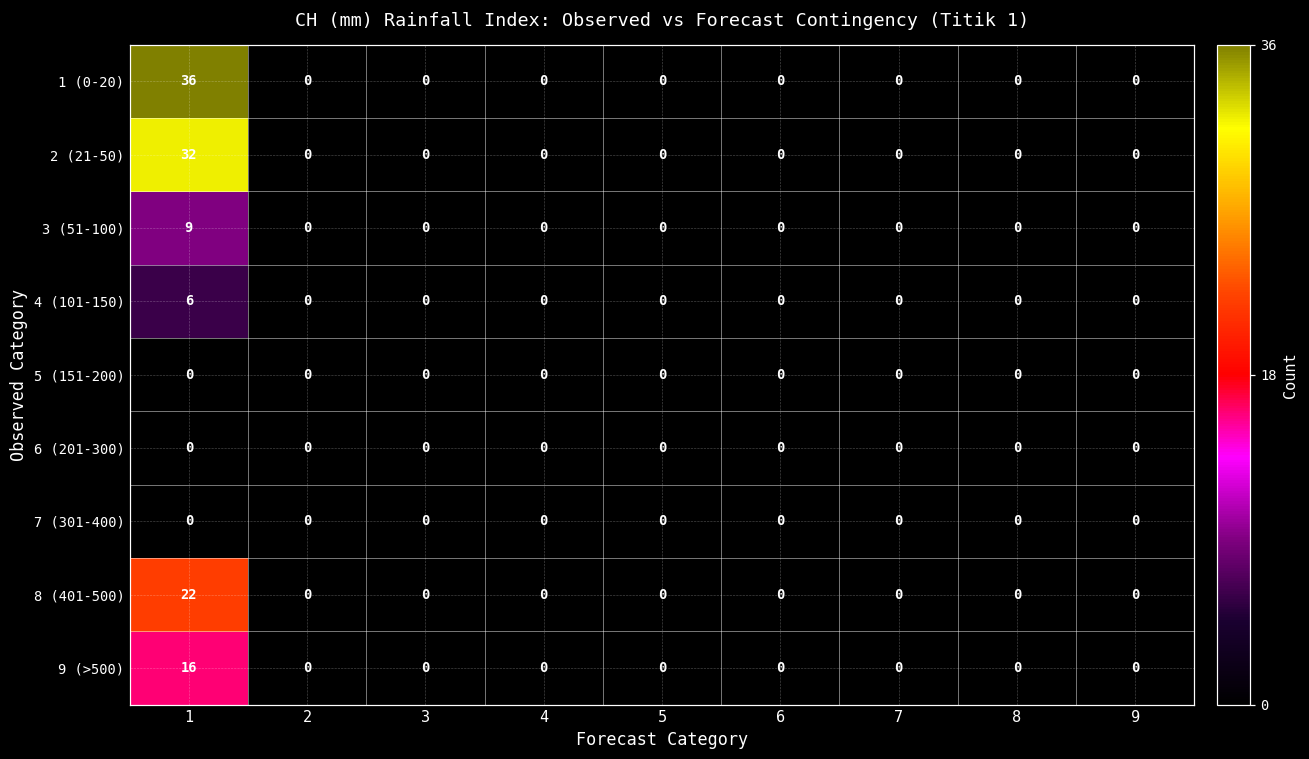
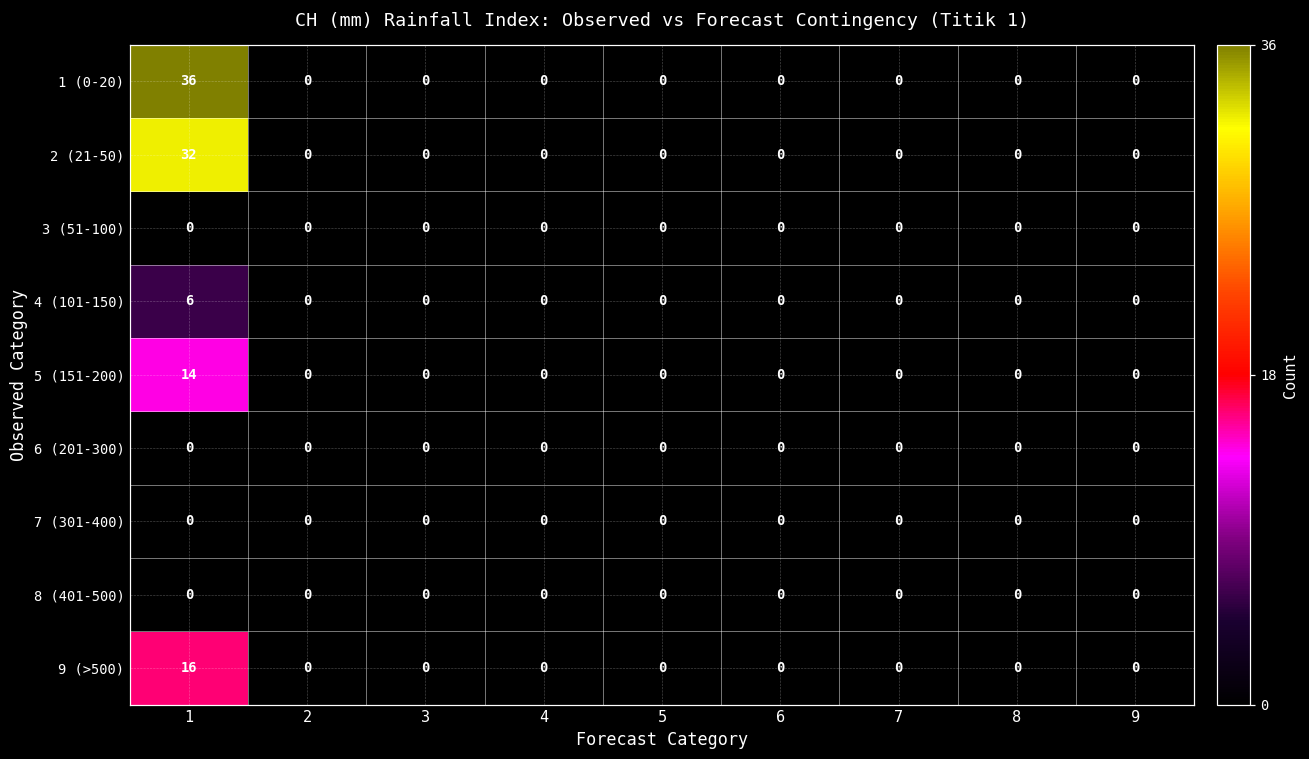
  {
    "1 (0-20)": {
      "1": 36,
      "2": 0,
      "3": 0,
      "4": 0,
      "5": 0,
      "6": 0,
      "7": 0,
      "8": 0,
      "9": 0
    },
    "2 (21-50)": {
      "1": 32,
      "2": 0,
      "3": 0,
      "4": 0,
      "5": 0,
      "6": 0,
      "7": 0,
      "8": 0,
      "9": 0
    },
    "3 (51-100)": {
-     "1": 9,
+     "1": 0,
      "2": 0,
      "3": 0,
      "4": 0,
      "5": 0,
      "6": 0,
      "7": 0,
      "8": 0,
      "9": 0
    },
    "4 (101-150)": {
      "1": 6,
      "2": 0,
      "3": 0,
      "4": 0,
      "5": 0,
      "6": 0,
      "7": 0,
      "8": 0,
      "9": 0
    },
    "5 (151-200)": {
-     "1": 0,
+     "1": 14,
      "2": 0,
      "3": 0,
      "4": 0,
      "5": 0,
      "6": 0,
      "7": 0,
      "8": 0,
      "9": 0
    },
    "6 (201-300)": {
      "1": 0,
      "2": 0,
      "3": 0,
      "4": 0,
      "5": 0,
      "6": 0,
      "7": 0,
      "8": 0,
      "9": 0
    },
    "7 (301-400)": {
      "1": 0,
      "2": 0,
      "3": 0,
      "4": 0,
      "5": 0,
      "6": 0,
      "7": 0,
      "8": 0,
      "9": 0
    },
    "8 (401-500)": {
-     "1": 22,
+     "1": 0,
      "2": 0,
      "3": 0,
      "4": 0,
      "5": 0,
      "6": 0,
      "7": 0,
      "8": 0,
      "9": 0
    },
    "9 (>500)": {
      "1": 16,
      "2": 0,
      "3": 0,
      "4": 0,
      "5": 0,
      "6": 0,
      "7": 0,
      "8": 0,
      "9": 0
    }
  }
